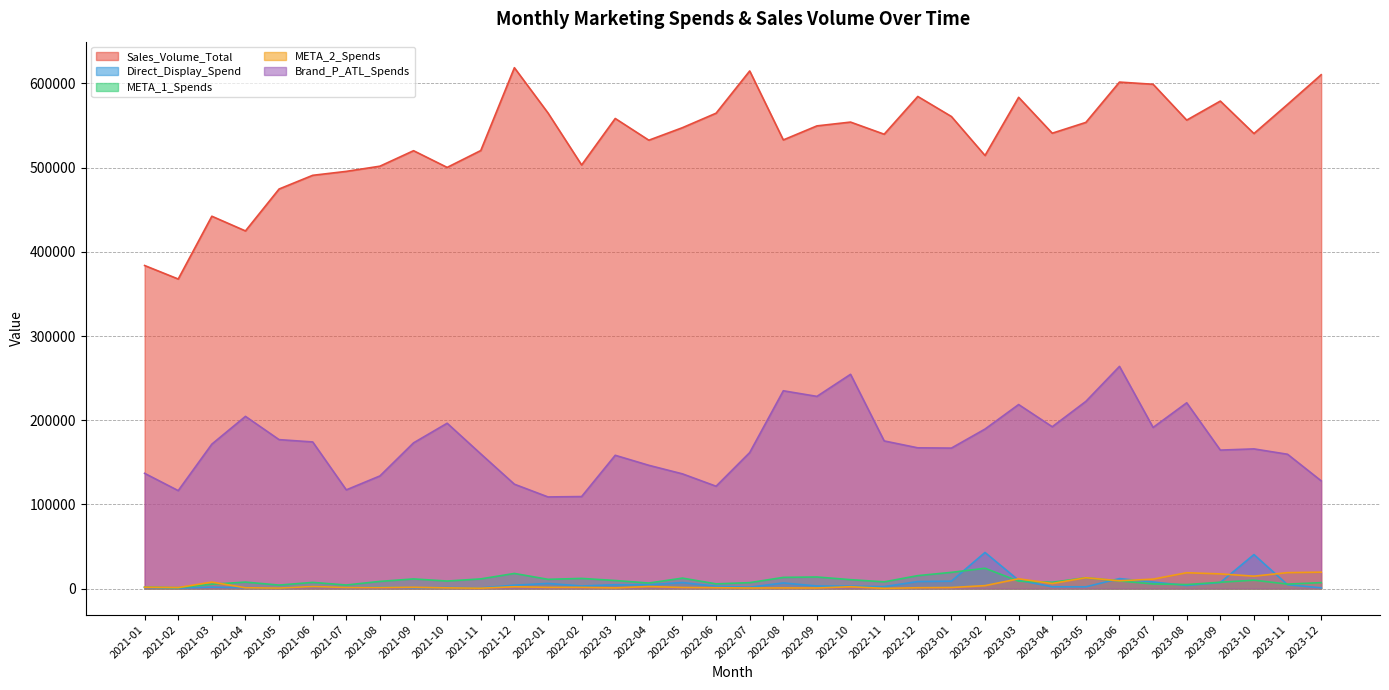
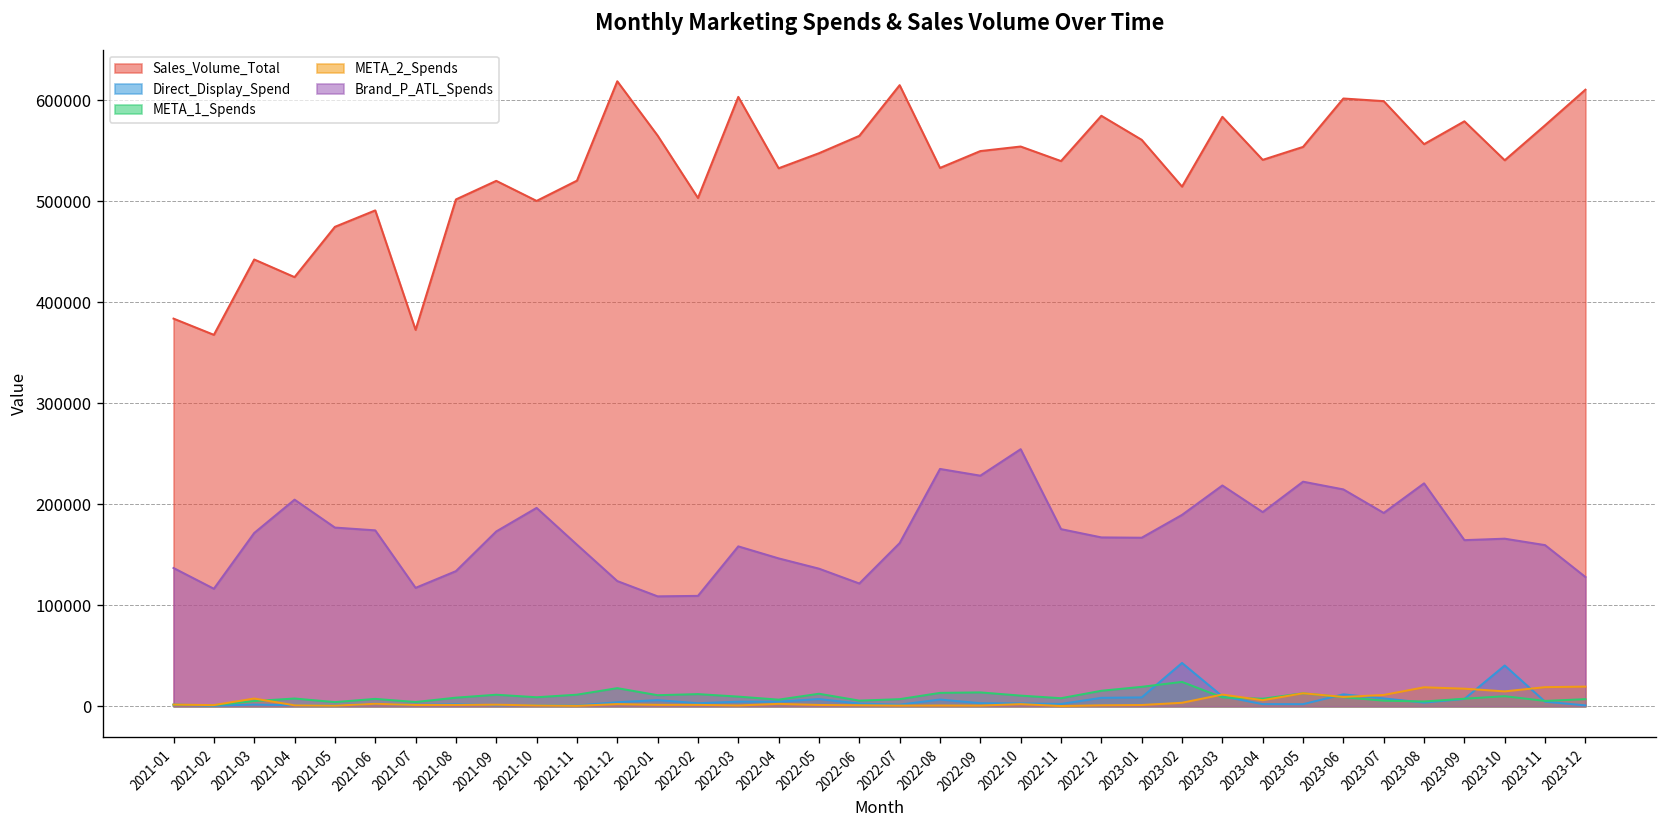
  {
    "Sales_Volume_Total": {
      "2021-01": 380000,
      "2021-02": 370000,
      "2021-03": 440000,
      "2021-04": 420000,
      "2021-05": 470000,
      "2021-06": 490000,
-     "2021-07": 500000,
+     "2021-07": 370000,
      "2021-08": 500000,
      "2021-09": 520000,
      "2021-10": 500000,
      "2021-11": 520000,
      "2021-12": 620000,
      "2022-01": 560000,
      "2022-02": 500000,
-     "2022-03": 560000,
+     "2022-03": 600000,
      "2022-04": 530000,
      "2022-05": 550000,
      "2022-06": 560000,
      "2022-07": 610000,
      "2022-08": 530000,
      "2022-09": 550000,
      "2022-10": 550000,
      "2022-11": 540000,
      "2022-12": 580000,
      "2023-01": 560000,
      "2023-02": 510000,
      "2023-03": 580000,
      "2023-04": 540000,
      "2023-05": 550000,
      "2023-06": 600000,
      "2023-07": 600000,
      "2023-08": 560000,
      "2023-09": 580000,
      "2023-10": 540000,
      "2023-11": 580000,
      "2023-12": 610000
    },
    "Direct_Display_Spend": {
      "2021-03": 0,
      "2022-01": 10000,
      "2022-03": 0,
      "2022-05": 10000,
      "2022-08": 10000,
      "2022-12": 10000,
      "2023-01": 10000,
      "2023-02": 40000,
      "2023-04": 0,
      "2023-05": 0,
      "2023-10": 40000,
      "2023-12": 0
    },
    "META_1_Spends": {
      "2021-04": 10000,
      "2021-05": 0,
      "2021-06": 10000,
      "2021-08": 10000,
      "2021-09": 10000,
      "2021-10": 10000,
      "2021-11": 10000,
      "2021-12": 20000,
      "2022-01": 10000,
      "2022-02": 10000,
      "2022-03": 10000,
      "2022-05": 10000,
      "2022-07": 10000,
      "2022-08": 10000,
      "2022-09": 10000,
      "2022-10": 10000,
      "2022-11": 10000,
      "2022-12": 20000,
      "2023-01": 20000,
      "2023-02": 20000,
      "2023-10": 10000,
      "2023-12": 10000
    },
    "META_2_Spends": {
      "2022-01": 0,
      "2022-03": 0,
      "2022-05": 0,
      "2022-08": 0,
      "2022-12": 0,
      "2023-01": 0,
      "2023-02": 0,
      "2023-07": 10000,
      "2023-08": 20000,
      "2023-09": 20000,
      "2023-10": 10000,
      "2023-11": 20000,
      "2023-12": 20000
    },
    "Brand_P_ATL_Spends": {
      "2021-01": 140000,
      "2021-02": 120000,
      "2021-03": 170000,
      "2021-04": 200000,
      "2021-05": 180000,
      "2021-06": 170000,
      "2021-07": 120000,
      "2021-08": 130000,
      "2021-09": 170000,
      "2021-10": 200000,
      "2021-11": 160000,
      "2021-12": 120000,
      "2022-01": 110000,
      "2022-02": 110000,
      "2022-03": 160000,
      "2022-04": 150000,
      "2022-05": 140000,
      "2022-06": 120000,
      "2022-07": 160000,
      "2022-08": 230000,
      "2022-09": 230000,
      "2022-10": 250000,
      "2022-11": 180000,
      "2022-12": 170000,
      "2023-01": 170000,
      "2023-02": 190000,
      "2023-03": 220000,
      "2023-04": 190000,
      "2023-05": 220000,
-     "2023-06": 260000,
+     "2023-06": 210000,
      "2023-07": 190000,
      "2023-08": 220000,
      "2023-09": 160000,
      "2023-10": 170000,
      "2023-11": 160000,
      "2023-12": 130000
    }
  }
